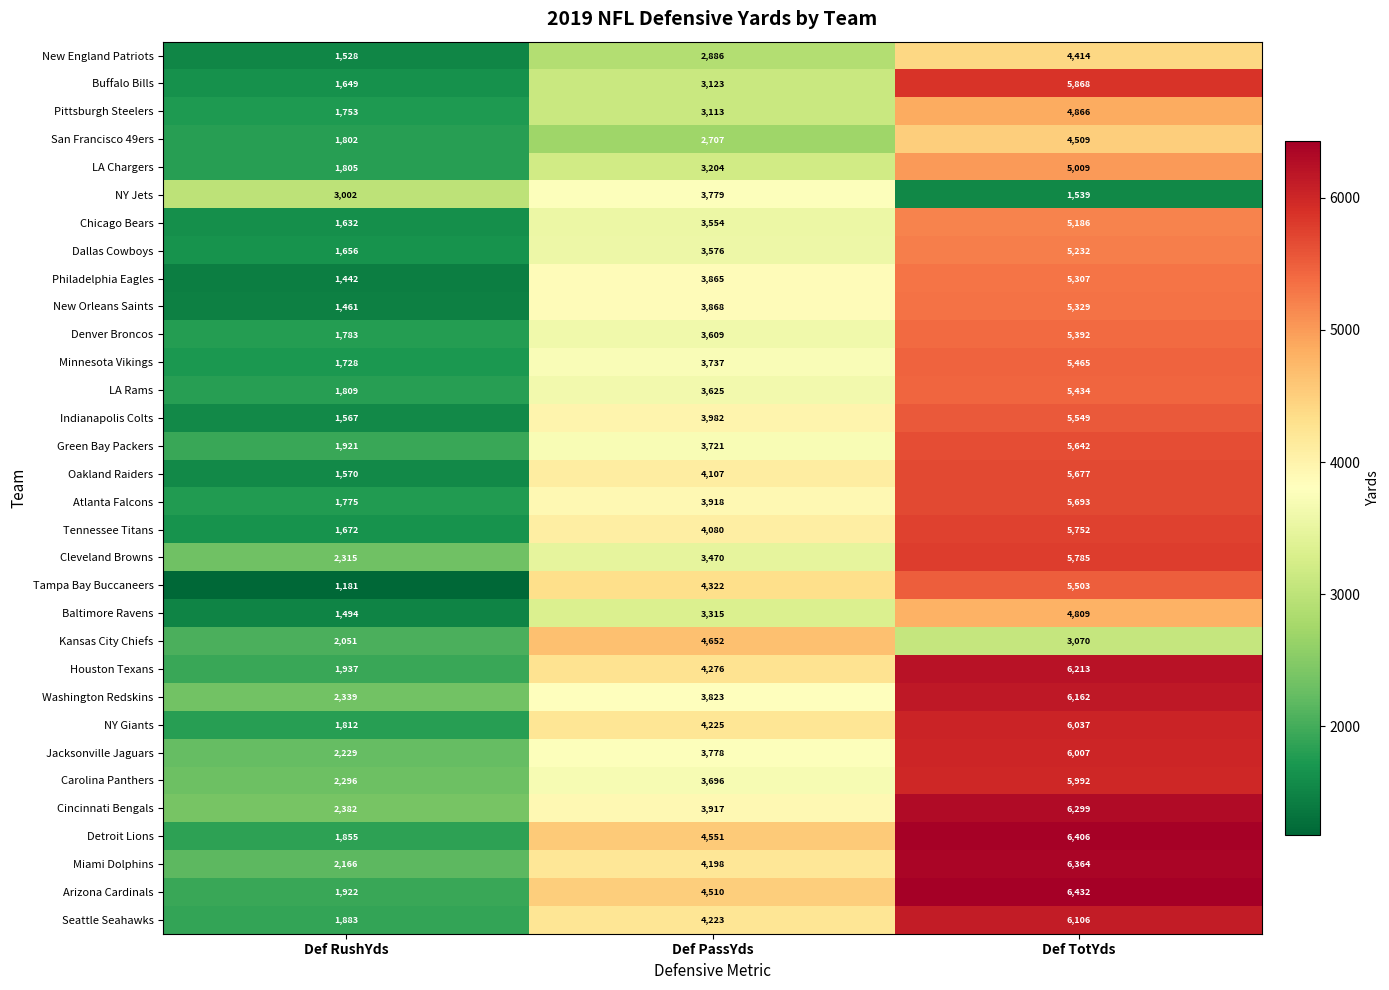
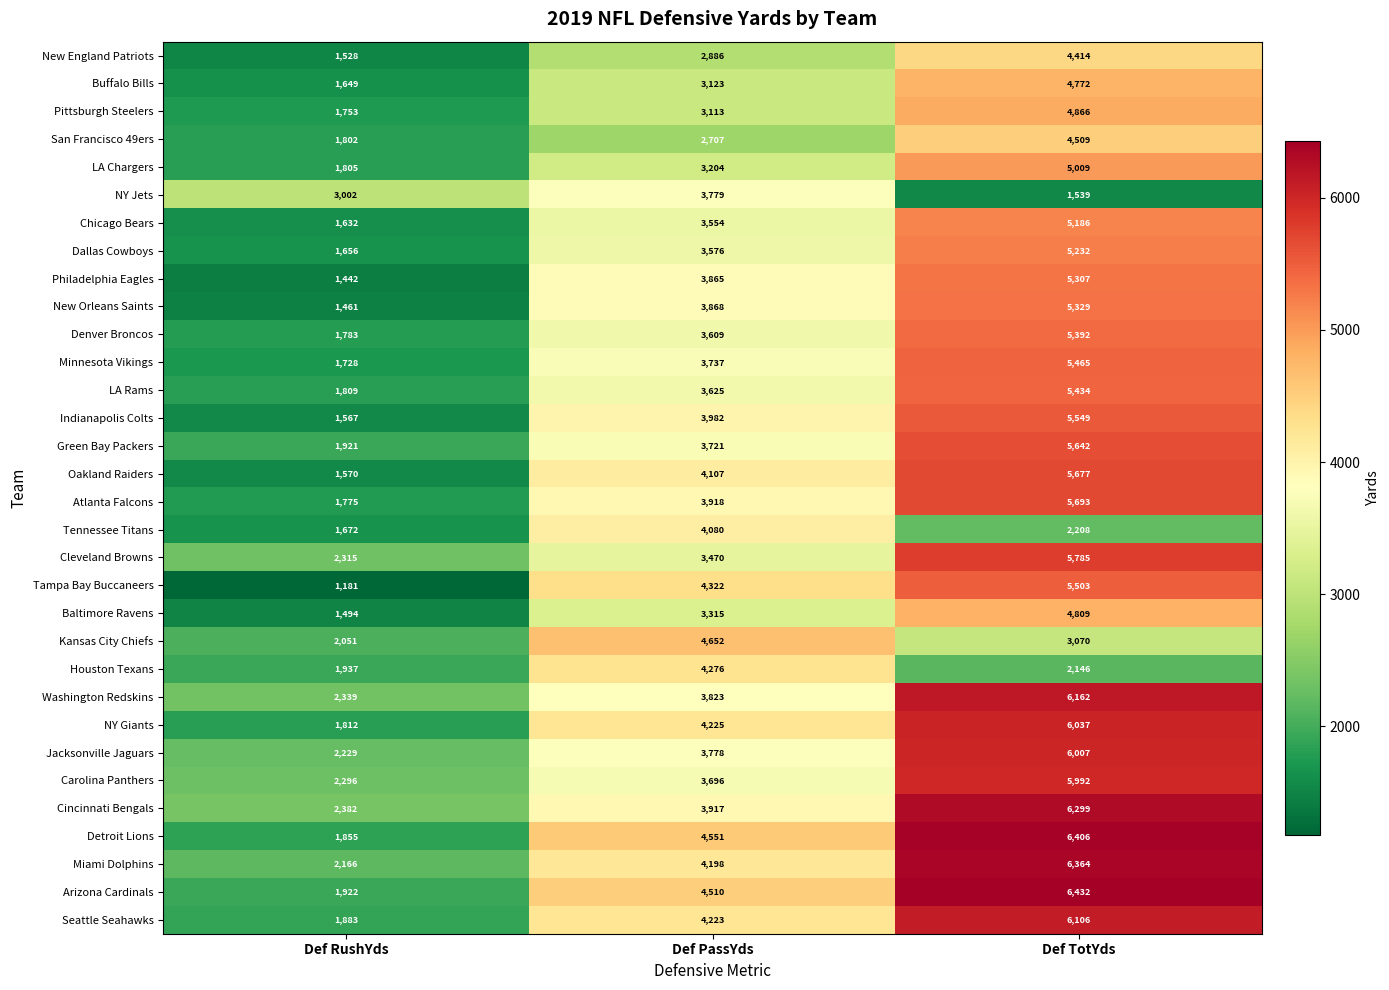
  {
    "New England Patriots": {
      "Def RushYds": "1,528",
      "Def PassYds": "2,886",
      "Def TotYds": "4,414"
    },
    "Buffalo Bills": {
      "Def RushYds": "1,649",
      "Def PassYds": "3,123",
-     "Def TotYds": "5,868"
+     "Def TotYds": "4,772"
    },
    "Pittsburgh Steelers": {
      "Def RushYds": "1,753",
      "Def PassYds": "3,113",
      "Def TotYds": "4,866"
    },
    "San Francisco 49ers": {
      "Def RushYds": "1,802",
      "Def PassYds": "2,707",
      "Def TotYds": "4,509"
    },
    "LA Chargers": {
      "Def RushYds": "1,805",
      "Def PassYds": "3,204",
      "Def TotYds": "5,009"
    },
    "NY Jets": {
      "Def RushYds": "3,002",
      "Def PassYds": "3,779",
      "Def TotYds": "1,539"
    },
    "Chicago Bears": {
      "Def RushYds": "1,632",
      "Def PassYds": "3,554",
      "Def TotYds": "5,186"
    },
    "Dallas Cowboys": {
      "Def RushYds": "1,656",
      "Def PassYds": "3,576",
      "Def TotYds": "5,232"
    },
    "Philadelphia Eagles": {
      "Def RushYds": "1,442",
      "Def PassYds": "3,865",
      "Def TotYds": "5,307"
    },
    "New Orleans Saints": {
      "Def RushYds": "1,461",
      "Def PassYds": "3,868",
      "Def TotYds": "5,329"
    },
    "Denver Broncos": {
      "Def RushYds": "1,783",
      "Def PassYds": "3,609",
      "Def TotYds": "5,392"
    },
    "Minnesota Vikings": {
      "Def RushYds": "1,728",
      "Def PassYds": "3,737",
      "Def TotYds": "5,465"
    },
    "LA Rams": {
      "Def RushYds": "1,809",
      "Def PassYds": "3,625",
      "Def TotYds": "5,434"
    },
    "Indianapolis Colts": {
      "Def RushYds": "1,567",
      "Def PassYds": "3,982",
      "Def TotYds": "5,549"
    },
    "Green Bay Packers": {
      "Def RushYds": "1,921",
      "Def PassYds": "3,721",
      "Def TotYds": "5,642"
    },
    "Oakland Raiders": {
      "Def RushYds": "1,570",
      "Def PassYds": "4,107",
      "Def TotYds": "5,677"
    },
    "Atlanta Falcons": {
      "Def RushYds": "1,775",
      "Def PassYds": "3,918",
      "Def TotYds": "5,693"
    },
    "Tennessee Titans": {
      "Def RushYds": "1,672",
      "Def PassYds": "4,080",
-     "Def TotYds": "5,752"
+     "Def TotYds": "2,208"
    },
    "Cleveland Browns": {
      "Def RushYds": "2,315",
      "Def PassYds": "3,470",
      "Def TotYds": "5,785"
    },
    "Tampa Bay Buccaneers": {
      "Def RushYds": "1,181",
      "Def PassYds": "4,322",
      "Def TotYds": "5,503"
    },
    "Baltimore Ravens": {
      "Def RushYds": "1,494",
      "Def PassYds": "3,315",
      "Def TotYds": "4,809"
    },
    "Kansas City Chiefs": {
      "Def RushYds": "2,051",
      "Def PassYds": "4,652",
      "Def TotYds": "3,070"
    },
    "Houston Texans": {
      "Def RushYds": "1,937",
      "Def PassYds": "4,276",
-     "Def TotYds": "6,213"
+     "Def TotYds": "2,146"
    },
    "Washington Redskins": {
      "Def RushYds": "2,339",
      "Def PassYds": "3,823",
      "Def TotYds": "6,162"
    },
    "NY Giants": {
      "Def RushYds": "1,812",
      "Def PassYds": "4,225",
      "Def TotYds": "6,037"
    },
    "Jacksonville Jaguars": {
      "Def RushYds": "2,229",
      "Def PassYds": "3,778",
      "Def TotYds": "6,007"
    },
    "Carolina Panthers": {
      "Def RushYds": "2,296",
      "Def PassYds": "3,696",
      "Def TotYds": "5,992"
    },
    "Cincinnati Bengals": {
      "Def RushYds": "2,382",
      "Def PassYds": "3,917",
      "Def TotYds": "6,299"
    },
    "Detroit Lions": {
      "Def RushYds": "1,855",
      "Def PassYds": "4,551",
      "Def TotYds": "6,406"
    },
    "Miami Dolphins": {
      "Def RushYds": "2,166",
      "Def PassYds": "4,198",
      "Def TotYds": "6,364"
    },
    "Arizona Cardinals": {
      "Def RushYds": "1,922",
      "Def PassYds": "4,510",
      "Def TotYds": "6,432"
    },
    "Seattle Seahawks": {
      "Def RushYds": "1,883",
      "Def PassYds": "4,223",
      "Def TotYds": "6,106"
    }
  }
